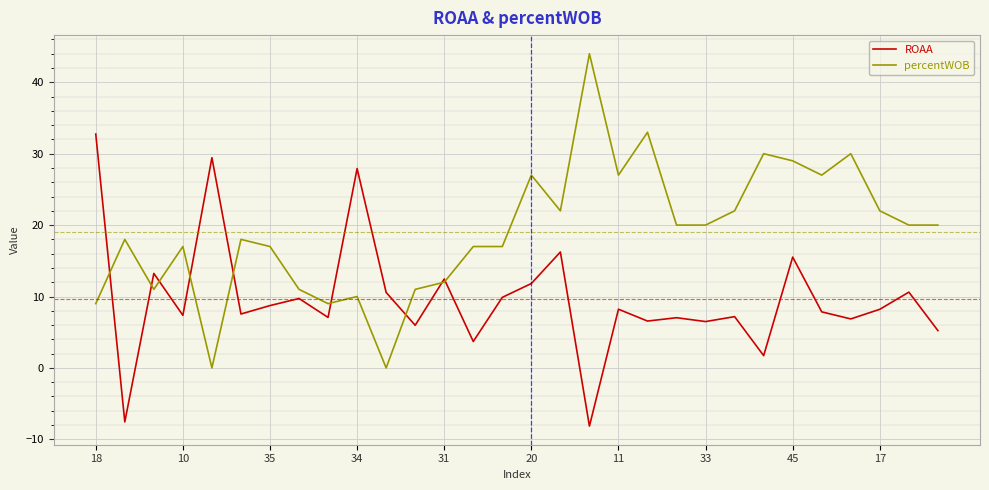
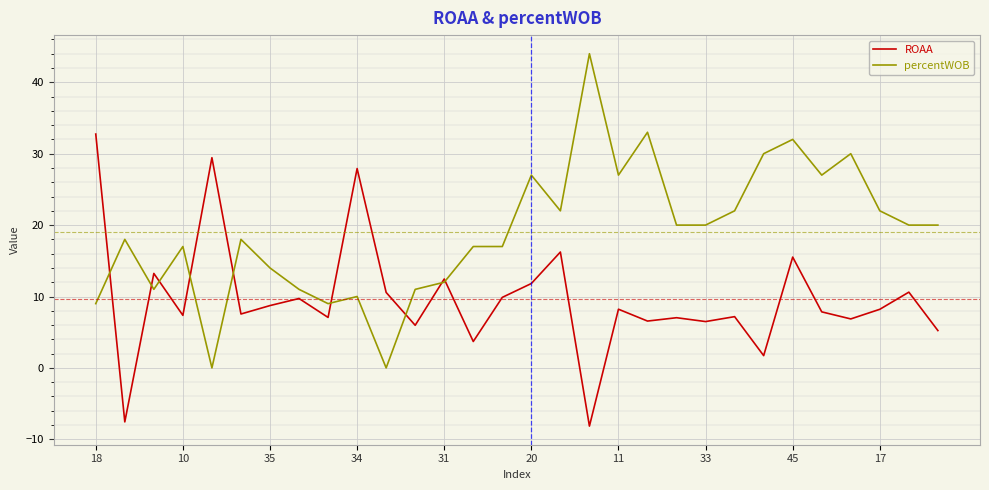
  {
    "ROAA": {
      "18": 33,
      "35": 9,
      "34": 28,
      "31": 12,
      "33": 6,
      "45": 16
    },
    "percentWOB": {
      "18": 9,
-     "35": 17,
+     "35": 14,
      "34": 10,
      "31": 12,
      "33": 20,
-     "45": 29
+     "45": 32
    }
  }
